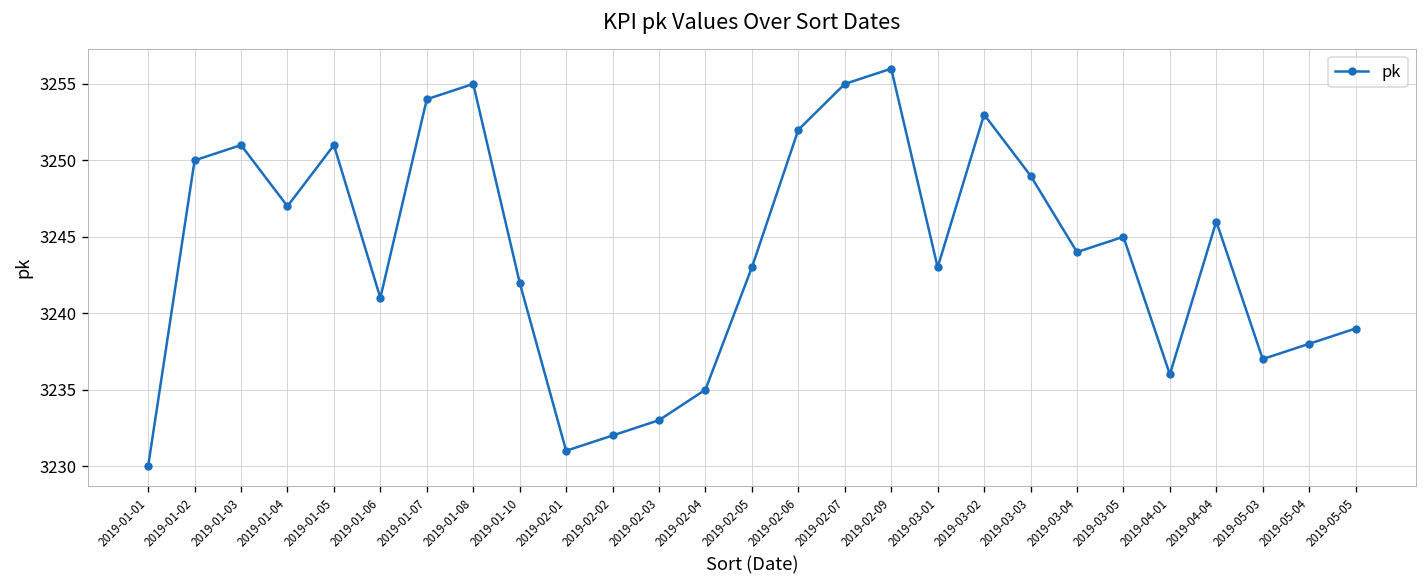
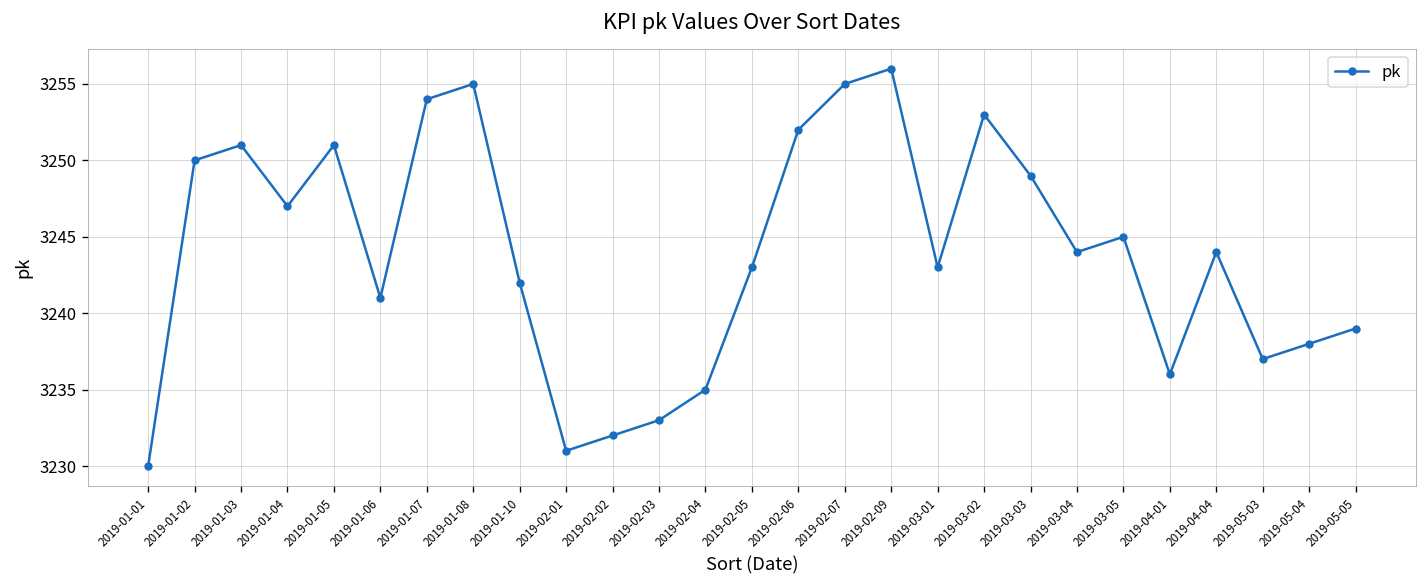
  {
    "2019-01-01": 3230,
    "2019-01-02": 3250,
    "2019-01-03": 3251,
    "2019-01-04": 3247,
    "2019-01-05": 3251,
    "2019-01-06": 3241,
    "2019-01-07": 3254,
    "2019-01-08": 3255,
    "2019-01-10": 3242,
    "2019-02-01": 3231,
    "2019-02-02": 3232,
    "2019-02-03": 3233,
    "2019-02-04": 3235,
    "2019-02-05": 3243,
    "2019-02-06": 3252,
    "2019-02-07": 3255,
    "2019-02-09": 3256,
    "2019-03-01": 3243,
    "2019-03-02": 3253,
    "2019-03-03": 3249,
    "2019-03-04": 3244,
    "2019-03-05": 3245,
    "2019-04-01": 3236,
-   "2019-04-04": 3246,
+   "2019-04-04": 3244,
    "2019-05-03": 3237,
    "2019-05-04": 3238,
    "2019-05-05": 3239
  }
